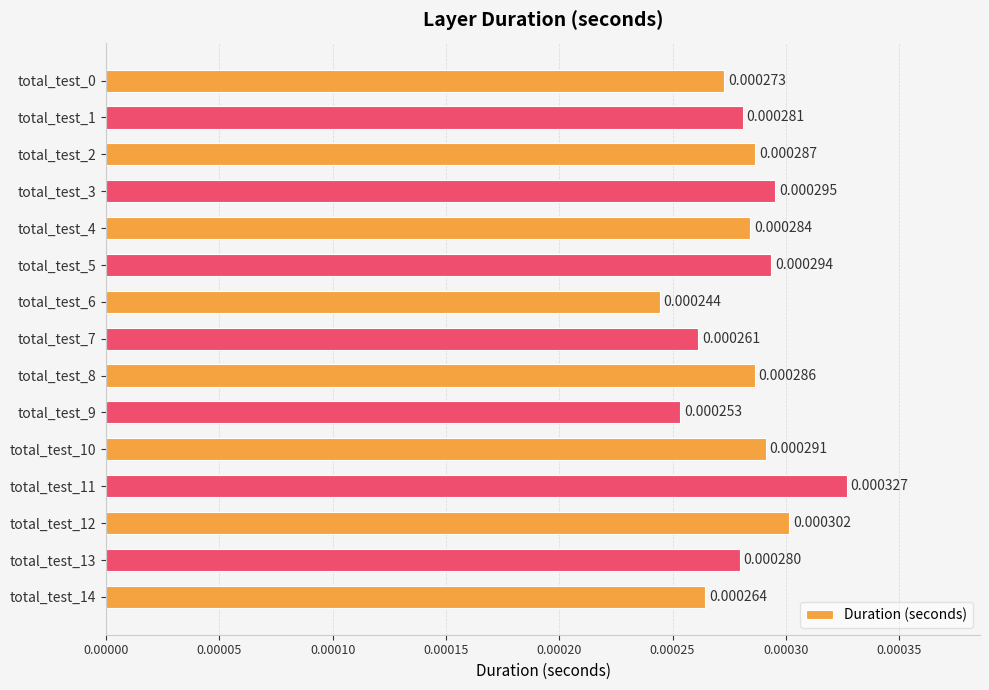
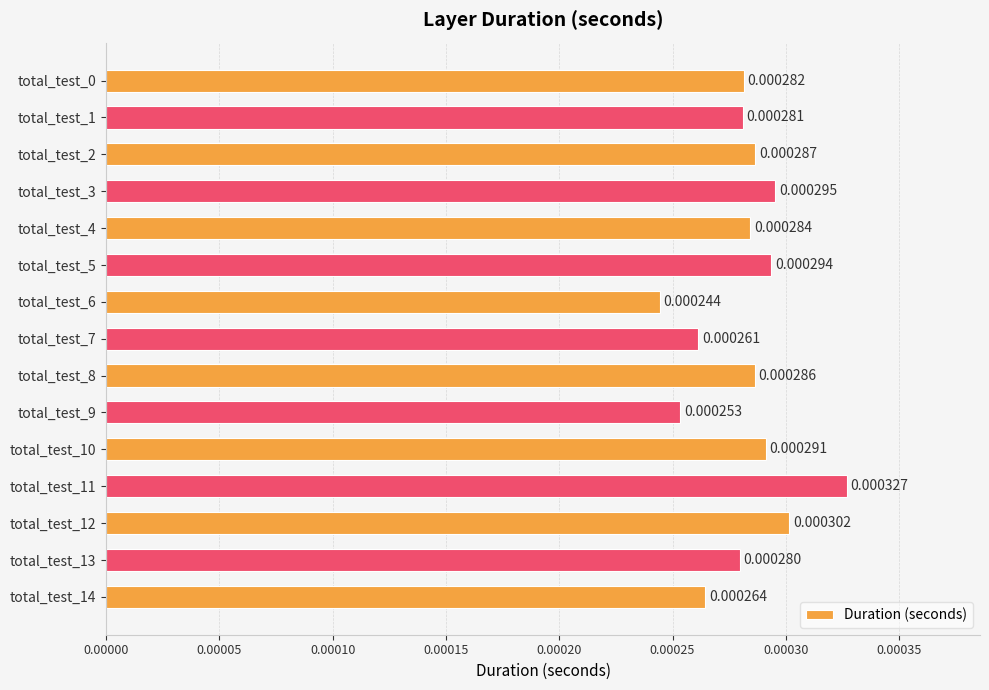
  {
-   "total_test_0": 0.000273,
+   "total_test_0": 0.000282,
    "total_test_1": 0.000281,
    "total_test_2": 0.000287,
    "total_test_3": 0.000295,
    "total_test_4": 0.000284,
    "total_test_5": 0.000294,
    "total_test_6": 0.000244,
    "total_test_7": 0.000261,
    "total_test_8": 0.000286,
    "total_test_9": 0.000253,
    "total_test_10": 0.000291,
    "total_test_11": 0.000327,
    "total_test_12": 0.000302,
    "total_test_13": 0.000280,
    "total_test_14": 0.000264
  }
